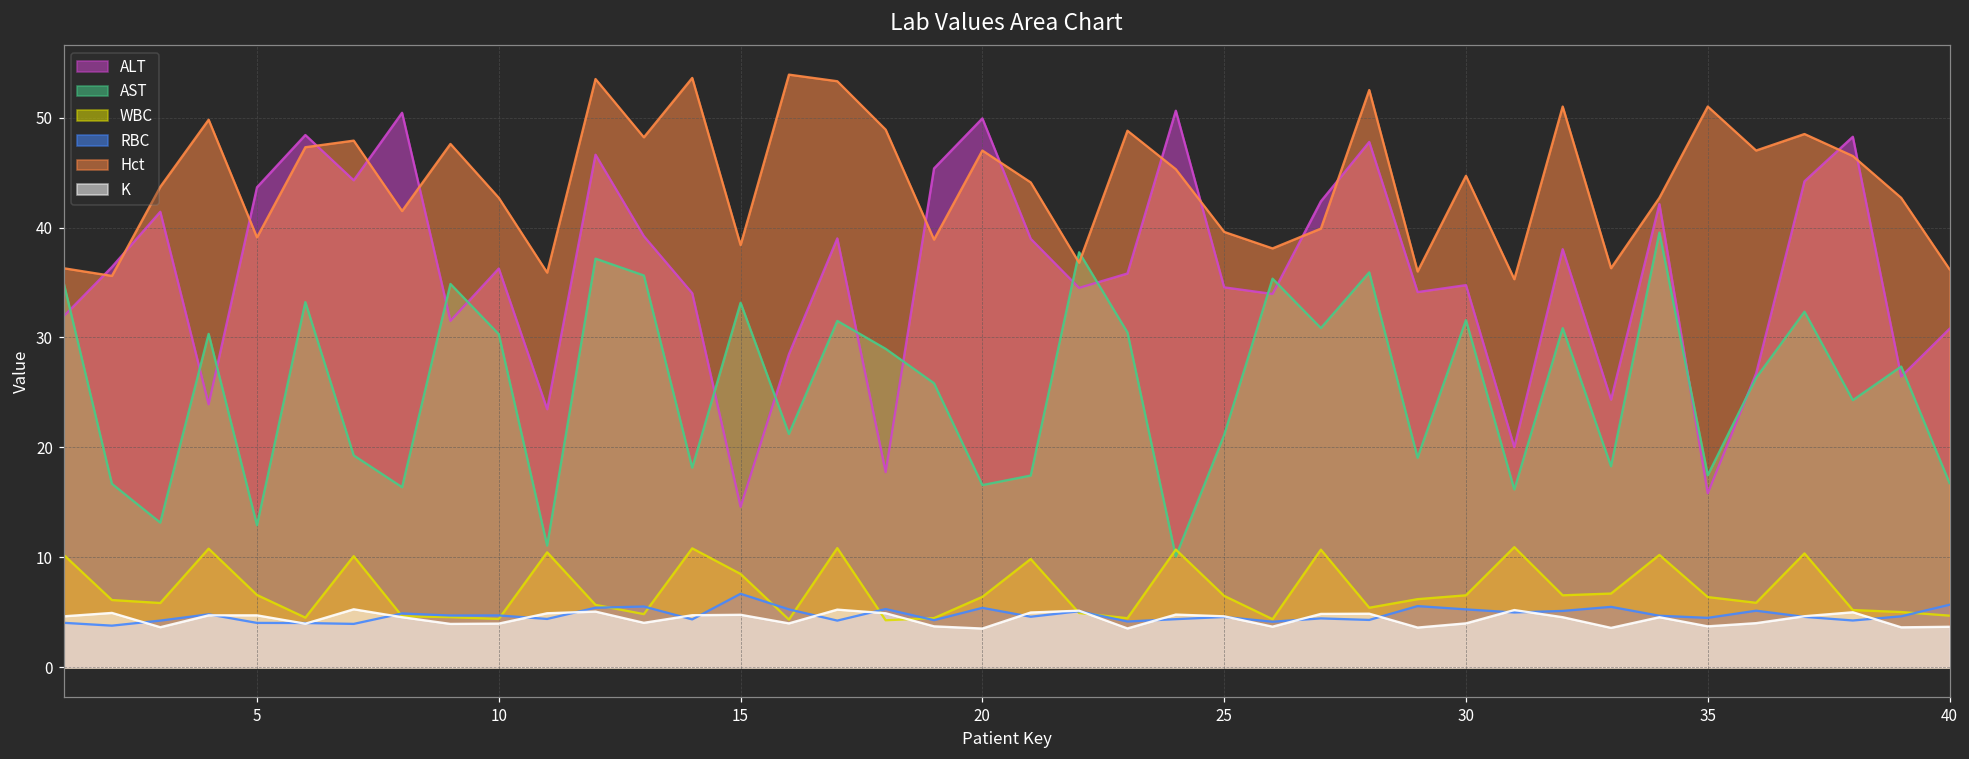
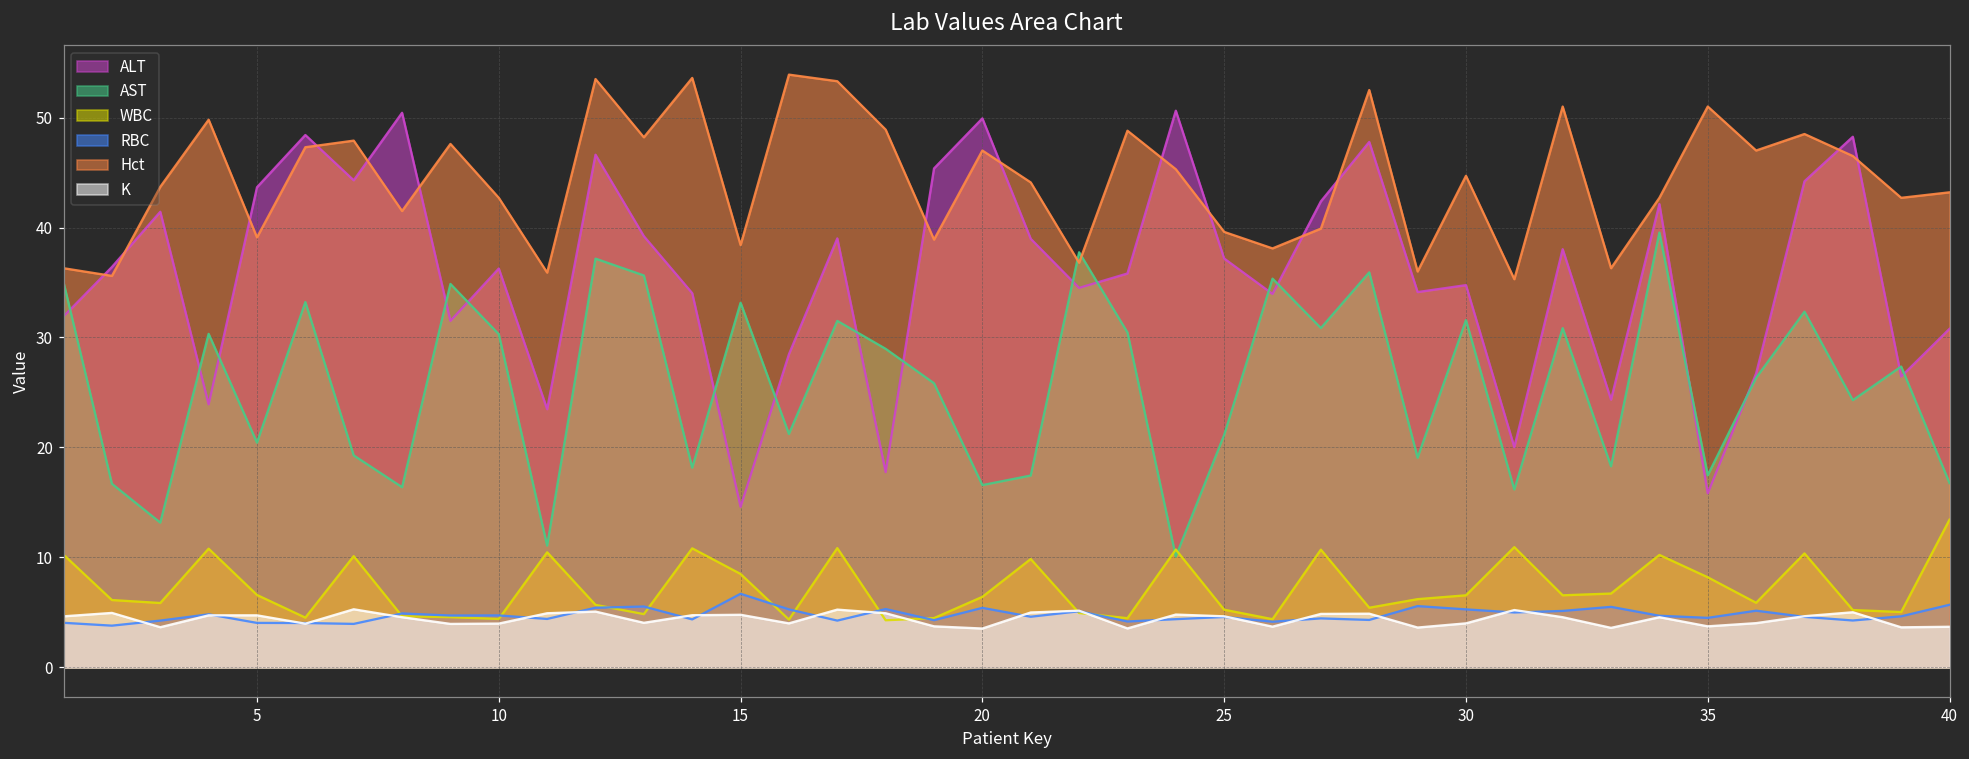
  {
    "ALT": {
      "5": 44,
      "10": 36,
      "15": 15,
      "20": 50,
-     "25": 35,
+     "25": 37,
      "30": 35,
      "35": 16,
      "40": 31
    },
    "AST": {
-     "5": 13,
+     "5": 20,
      "10": 30,
      "15": 33,
      "20": 17,
      "25": 21,
      "30": 32,
      "35": 17,
      "40": 17
    },
    "WBC": {
      "5": 7,
      "10": 4,
      "15": 9,
      "20": 6,
-     "25": 7,
+     "25": 5,
      "30": 7,
-     "35": 6,
-     "40": 5
+     "35": 8,
+     "40": 13
    },
    "RBC": {
      "5": 4,
      "10": 5,
      "15": 7,
      "20": 5,
      "30": 5,
      "35": 5,
      "40": 6
    },
    "Hct": {
      "5": 39,
      "10": 43,
      "15": 38,
      "20": 47,
      "25": 40,
      "30": 45,
      "35": 51,
-     "40": 36
+     "40": 43
    },
    "K": {
      "5": 5,
      "10": 4,
      "15": 5,
      "20": 4,
      "30": 4,
      "35": 4,
      "40": 4
    }
  }
